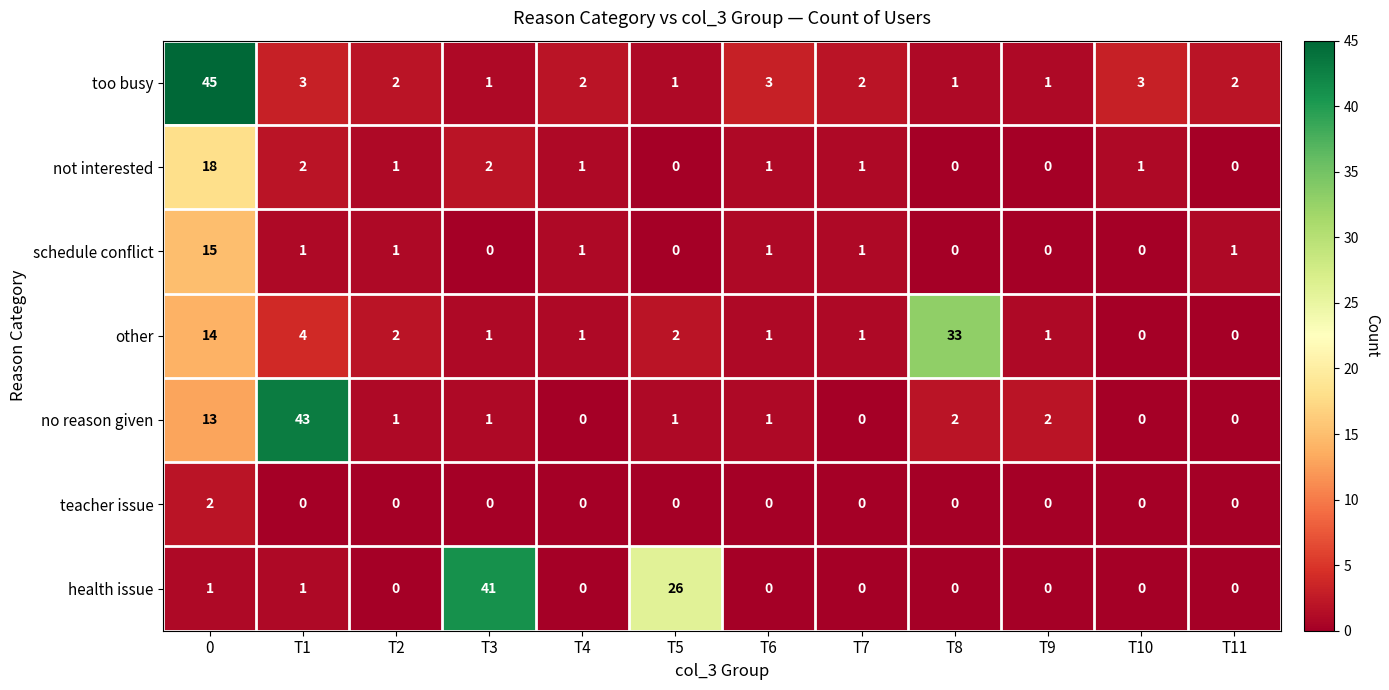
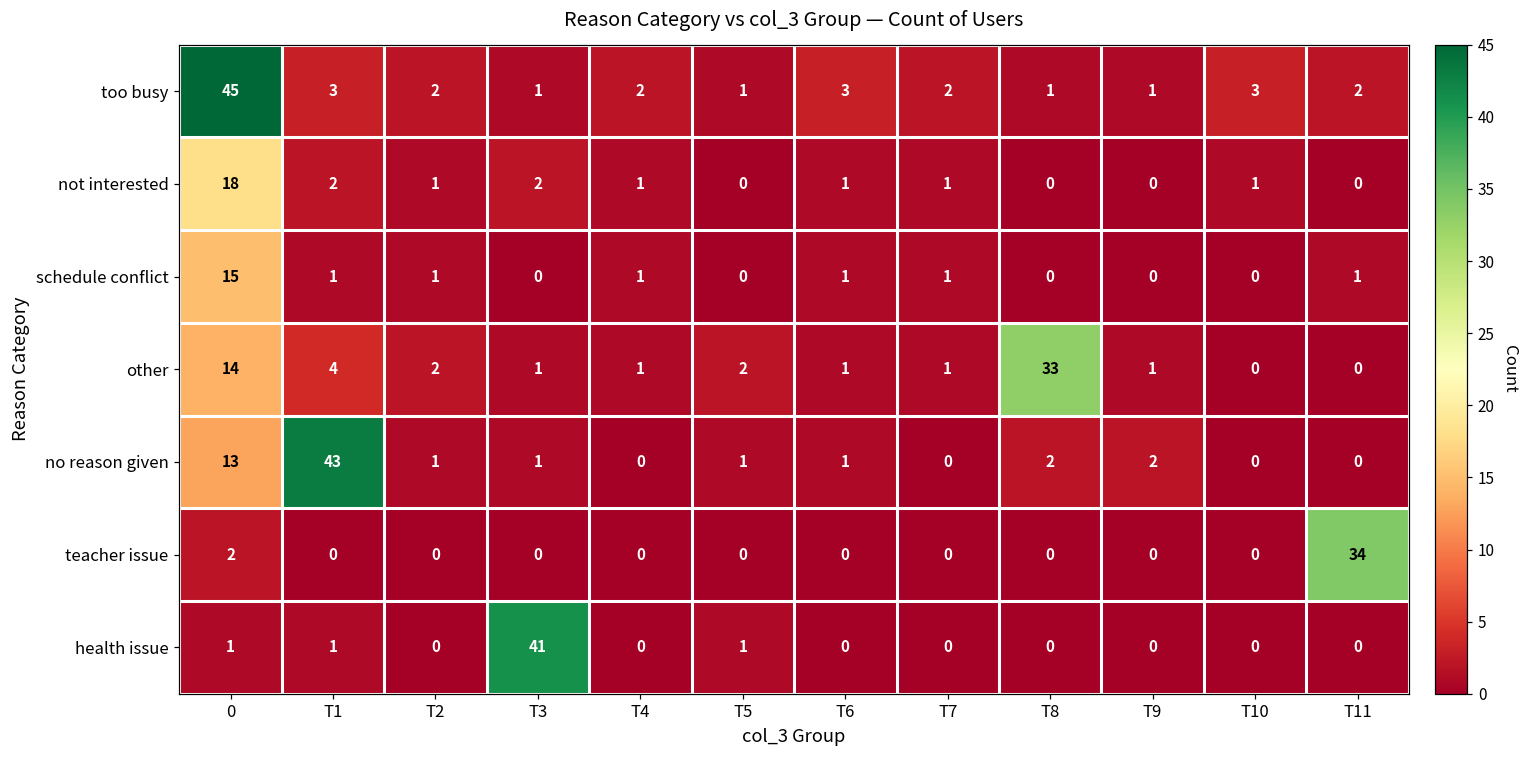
  {
    "too busy": {
      "0": 45,
      "T1": 3,
      "T2": 2,
      "T3": 1,
      "T4": 2,
      "T5": 1,
      "T6": 3,
      "T7": 2,
      "T8": 1,
      "T9": 1,
      "T10": 3,
      "T11": 2
    },
    "not interested": {
      "0": 18,
      "T1": 2,
      "T2": 1,
      "T3": 2,
      "T4": 1,
      "T5": 0,
      "T6": 1,
      "T7": 1,
      "T8": 0,
      "T9": 0,
      "T10": 1,
      "T11": 0
    },
    "schedule conflict": {
      "0": 15,
      "T1": 1,
      "T2": 1,
      "T3": 0,
      "T4": 1,
      "T5": 0,
      "T6": 1,
      "T7": 1,
      "T8": 0,
      "T9": 0,
      "T10": 0,
      "T11": 1
    },
    "other": {
      "0": 14,
      "T1": 4,
      "T2": 2,
      "T3": 1,
      "T4": 1,
      "T5": 2,
      "T6": 1,
      "T7": 1,
      "T8": 33,
      "T9": 1,
      "T10": 0,
      "T11": 0
    },
    "no reason given": {
      "0": 13,
      "T1": 43,
      "T2": 1,
      "T3": 1,
      "T4": 0,
      "T5": 1,
      "T6": 1,
      "T7": 0,
      "T8": 2,
      "T9": 2,
      "T10": 0,
      "T11": 0
    },
    "teacher issue": {
      "0": 2,
      "T1": 0,
      "T2": 0,
      "T3": 0,
      "T4": 0,
      "T5": 0,
      "T6": 0,
      "T7": 0,
      "T8": 0,
      "T9": 0,
      "T10": 0,
-     "T11": 0
+     "T11": 34
    },
    "health issue": {
      "0": 1,
      "T1": 1,
      "T2": 0,
      "T3": 41,
      "T4": 0,
-     "T5": 26,
+     "T5": 1,
      "T6": 0,
      "T7": 0,
      "T8": 0,
      "T9": 0,
      "T10": 0,
      "T11": 0
    }
  }
